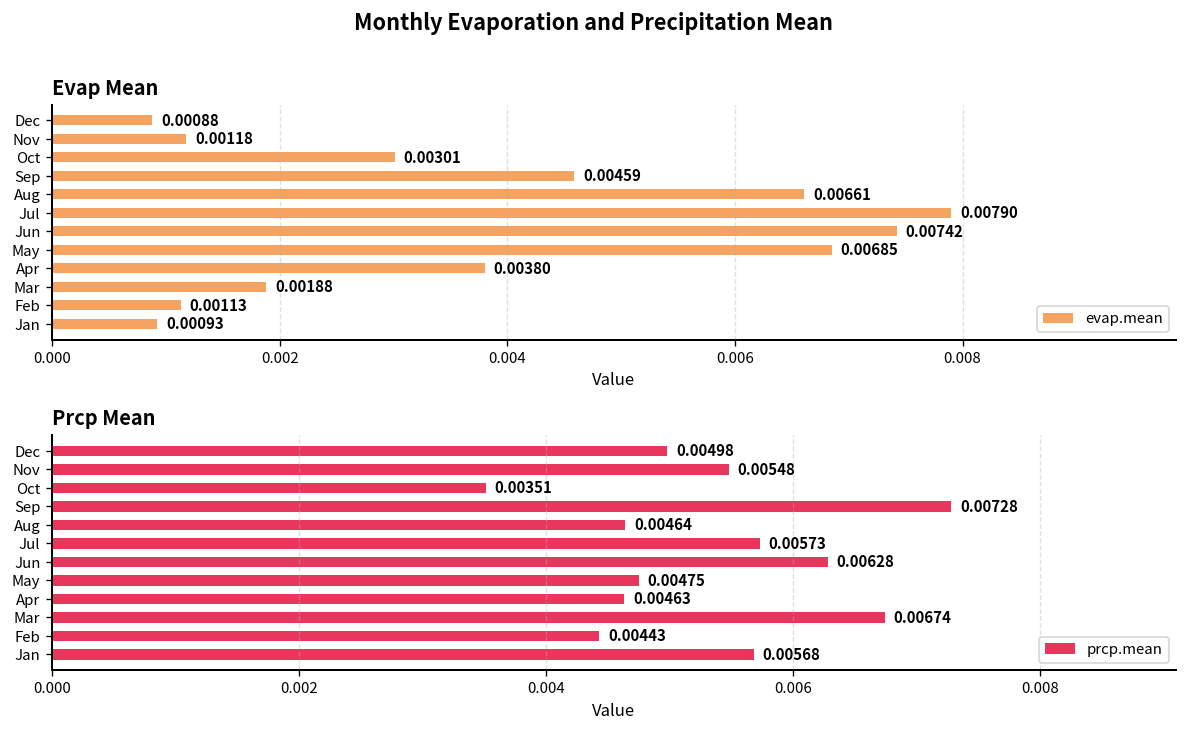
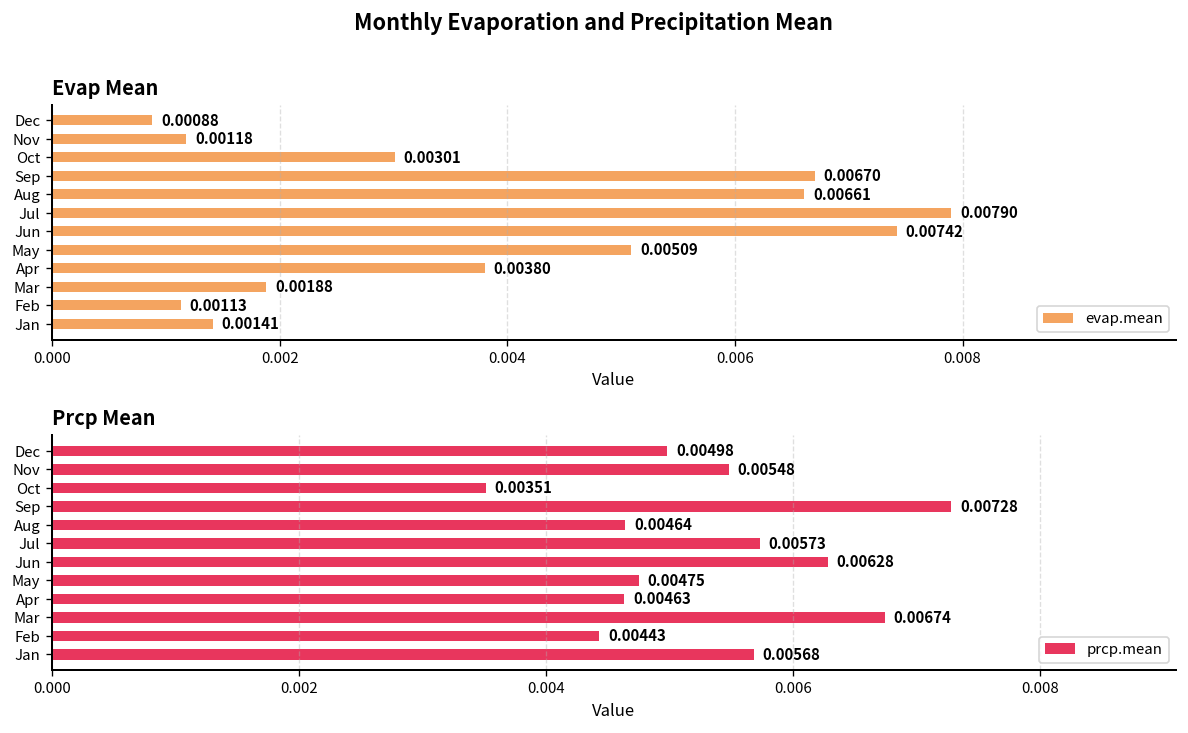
  {
    "Evap Mean": {
      "Dec": 0.00088,
      "Nov": 0.00118,
      "Oct": 0.00301,
-     "Sep": 0.00459,
+     "Sep": 0.00670,
      "Aug": 0.00661,
      "Jul": 0.00790,
      "Jun": 0.00742,
-     "May": 0.00685,
+     "May": 0.00509,
      "Apr": 0.00380,
      "Mar": 0.00188,
      "Feb": 0.00113,
-     "Jan": 0.00093
+     "Jan": 0.00141
    },
    "Prcp Mean": {
      "Dec": 0.00498,
      "Nov": 0.00548,
      "Oct": 0.00351,
      "Sep": 0.00728,
      "Aug": 0.00464,
      "Jul": 0.00573,
      "Jun": 0.00628,
      "May": 0.00475,
      "Apr": 0.00463,
      "Mar": 0.00674,
      "Feb": 0.00443,
      "Jan": 0.00568
    }
  }
